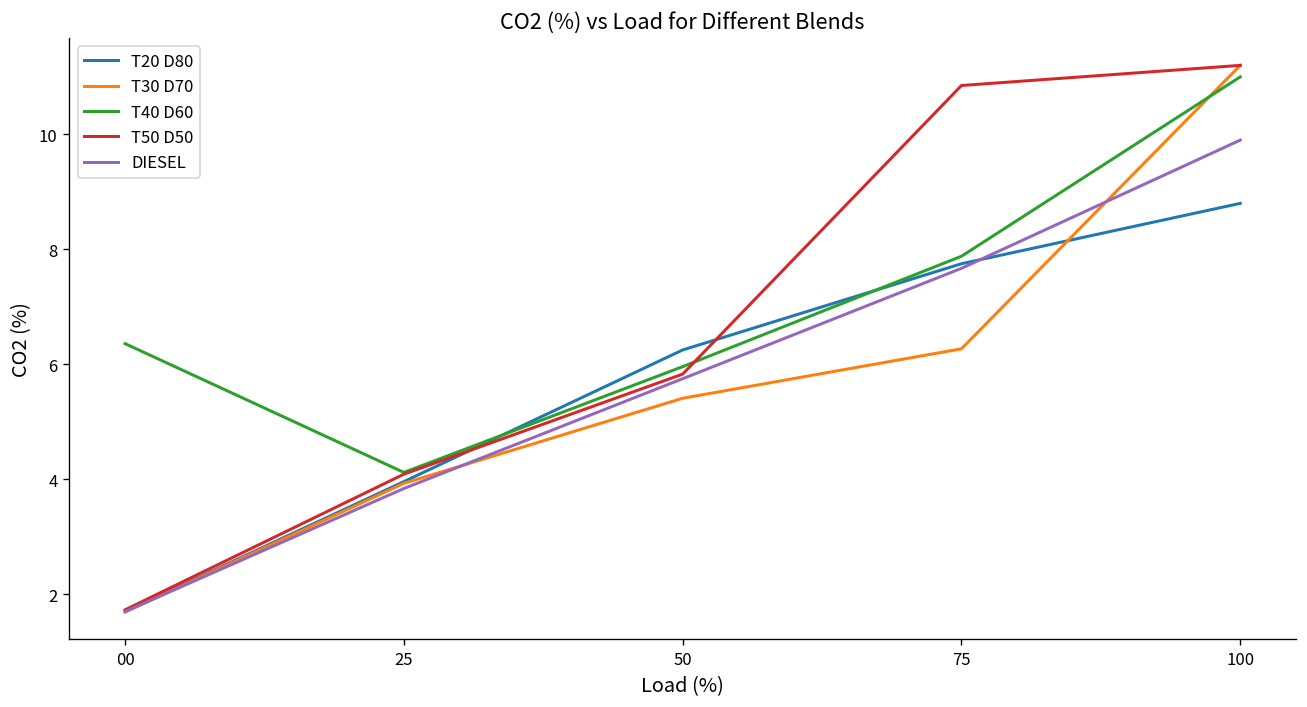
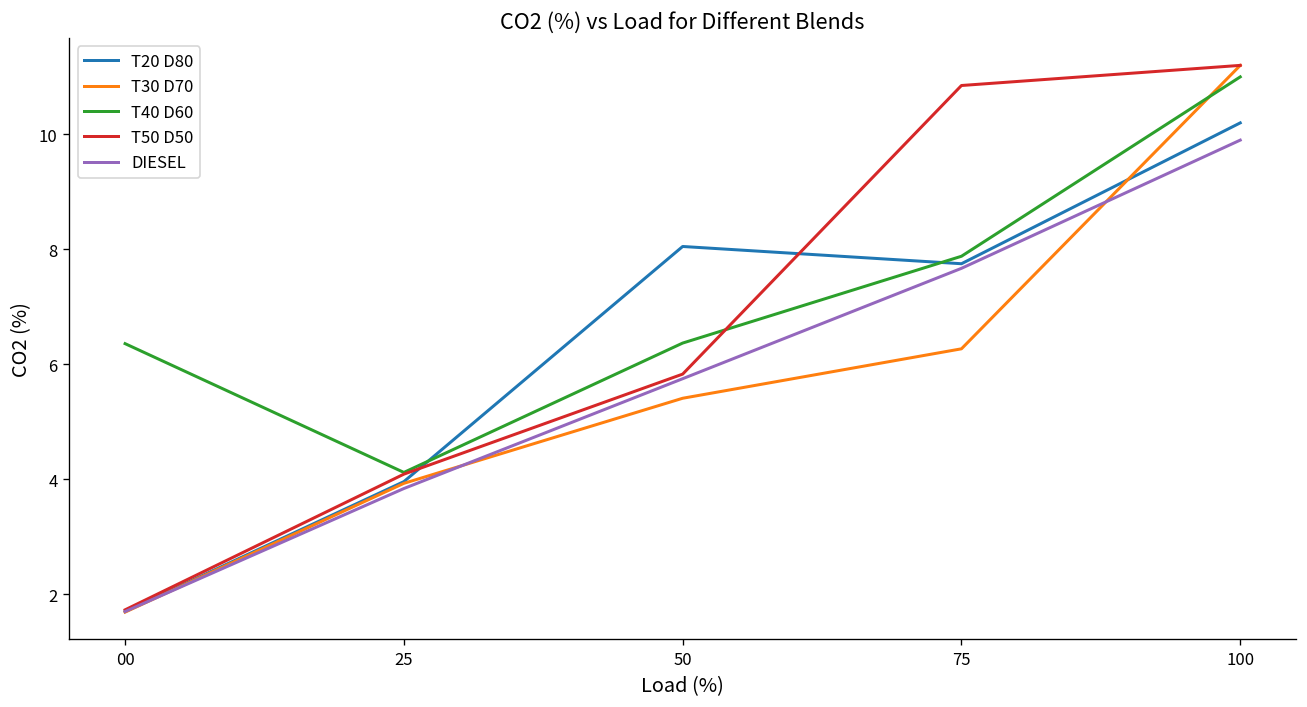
  {
    "T20 D80": {
-     "50": 6.3,
+     "50": 8.1,
      "75": 7.8,
-     "100": 8.8
+     "100": 10.2
    },
    "T30 D70": {
      "50": 5.4,
      "75": 6.3
    },
    "T40 D60": {
      "00": 6.4,
-     "50": 6.0,
+     "50": 6.4,
      "75": 7.9,
      "100": 11.0
    },
    "T50 D50": {
      "50": 5.8,
      "75": 10.9
    },
    "DIESEL": {
      "25": 3.8,
      "50": 5.8,
      "75": 7.7,
      "100": 9.9
    }
  }
